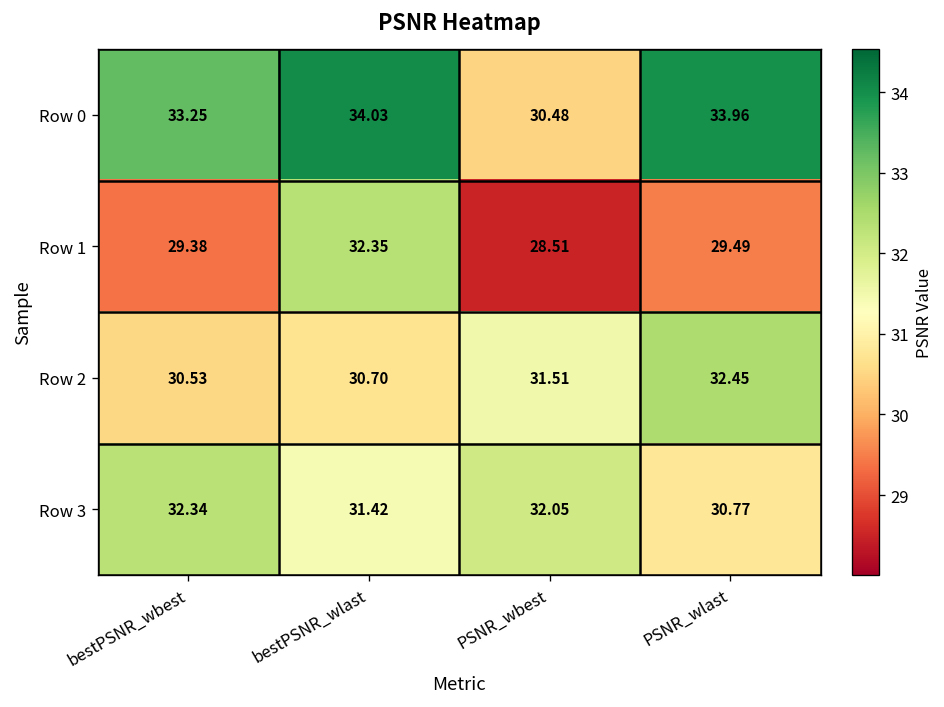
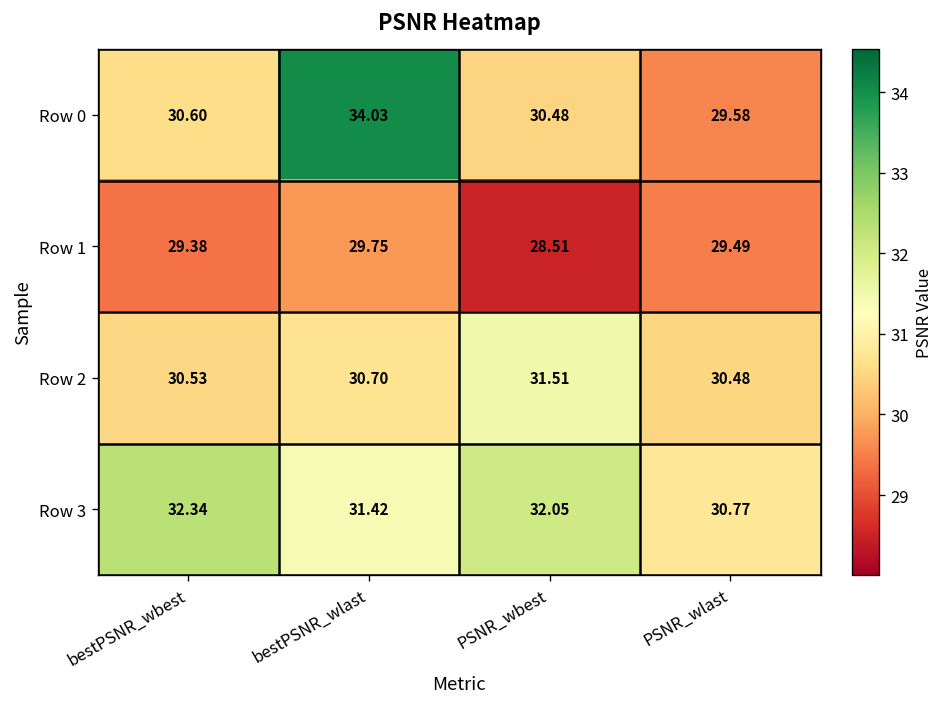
  {
    "Row 0": {
-     "bestPSNR_wbest": 33.25,
+     "bestPSNR_wbest": 30.60,
      "bestPSNR_wlast": 34.03,
      "PSNR_wbest": 30.48,
-     "PSNR_wlast": 33.96
+     "PSNR_wlast": 29.58
    },
    "Row 1": {
      "bestPSNR_wbest": 29.38,
-     "bestPSNR_wlast": 32.35,
+     "bestPSNR_wlast": 29.75,
      "PSNR_wbest": 28.51,
      "PSNR_wlast": 29.49
    },
    "Row 2": {
      "bestPSNR_wbest": 30.53,
      "bestPSNR_wlast": 30.70,
      "PSNR_wbest": 31.51,
-     "PSNR_wlast": 32.45
+     "PSNR_wlast": 30.48
    },
    "Row 3": {
      "bestPSNR_wbest": 32.34,
      "bestPSNR_wlast": 31.42,
      "PSNR_wbest": 32.05,
      "PSNR_wlast": 30.77
    }
  }
